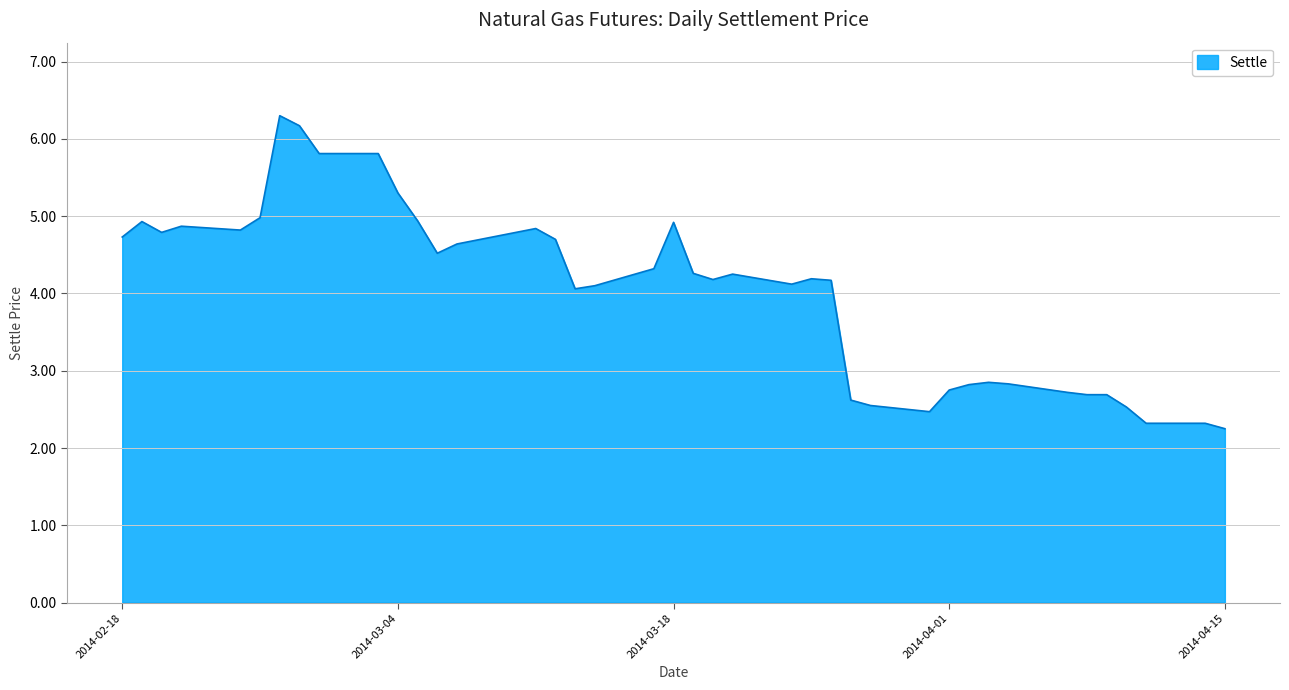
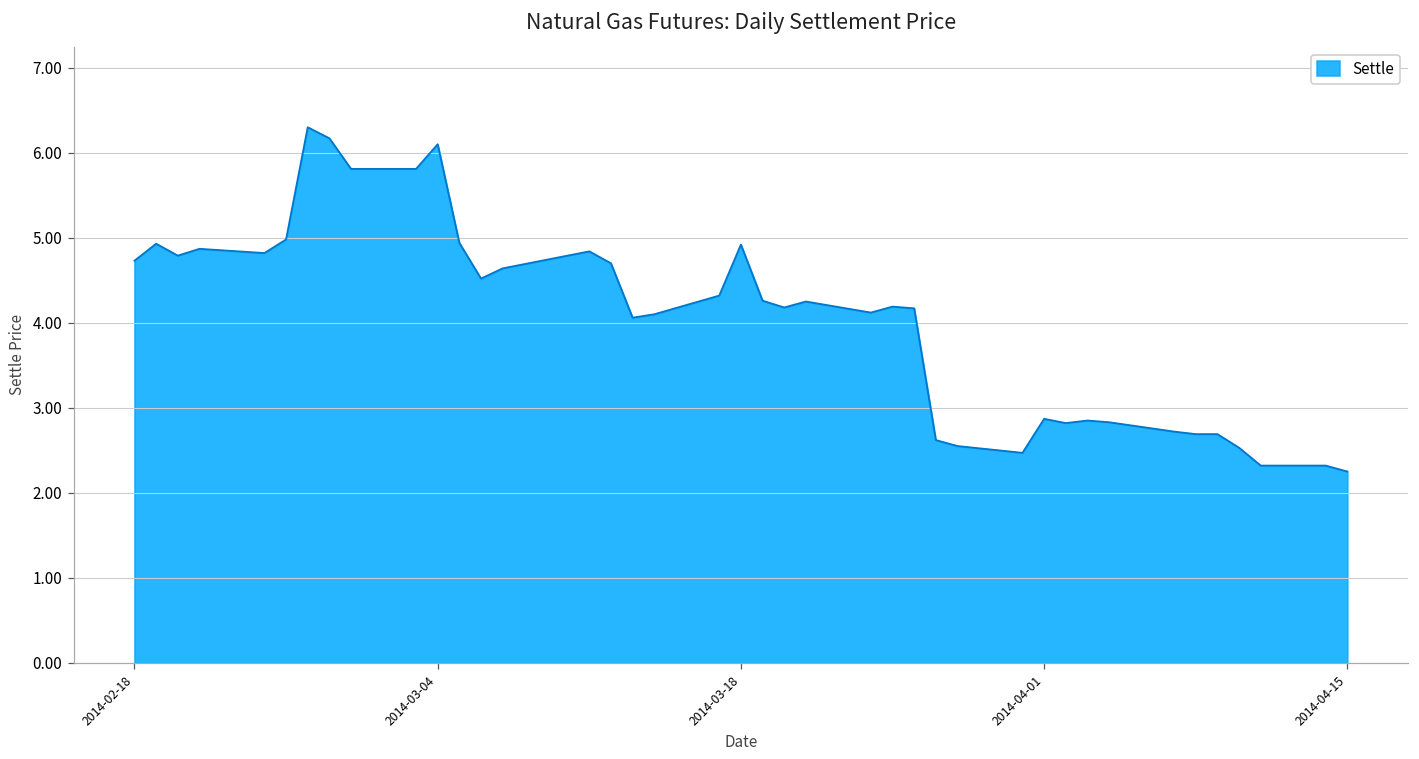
  {
    "2014-02-18": 4.7,
-   "2014-03-04": 5.3,
+   "2014-03-04": 6.1,
    "2014-03-18": 4.9,
-   "2014-04-01": 2.8,
+   "2014-04-01": 2.9,
    "2014-04-15": 2.3
  }
